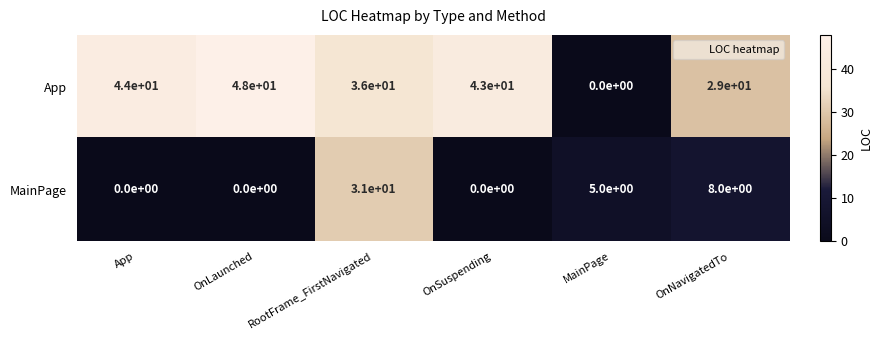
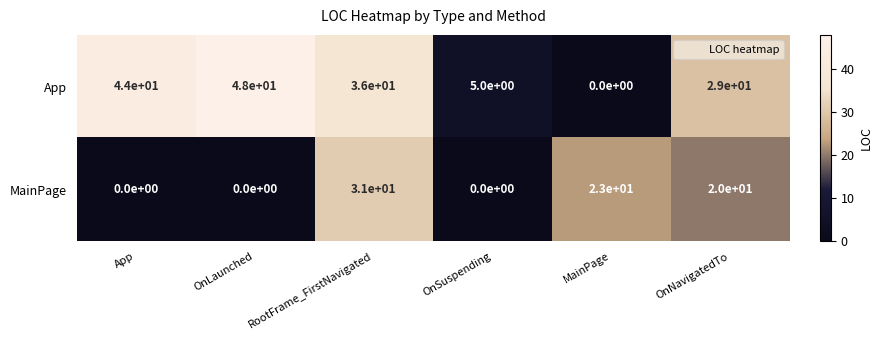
  {
    "App": {
      "App": "4.4e+01",
      "OnLaunched": "4.8e+01",
      "RootFrame_FirstNavigated": "3.6e+01",
-     "OnSuspending": "4.3e+01",
+     "OnSuspending": "5.0e+00",
      "MainPage": "0.0e+00",
      "OnNavigatedTo": "2.9e+01"
    },
    "MainPage": {
      "App": "0.0e+00",
      "OnLaunched": "0.0e+00",
      "RootFrame_FirstNavigated": "3.1e+01",
      "OnSuspending": "0.0e+00",
-     "MainPage": "5.0e+00",
-     "OnNavigatedTo": "8.0e+00"
+     "MainPage": "2.3e+01",
+     "OnNavigatedTo": "2.0e+01"
    }
  }
